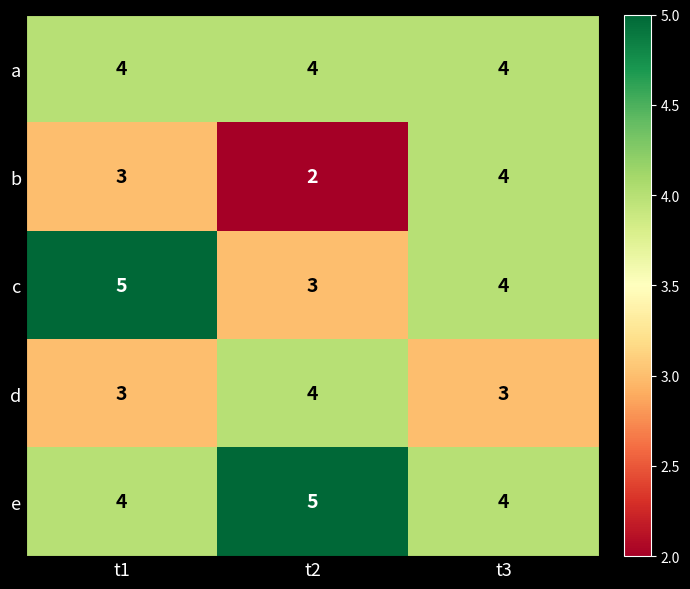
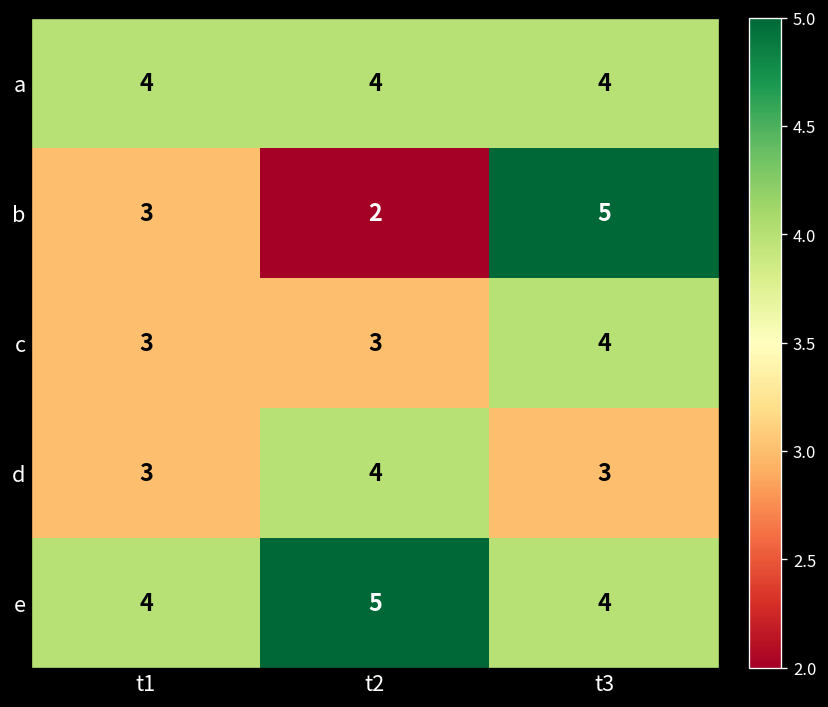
  {
    "a": {
      "t1": 4,
      "t2": 4,
      "t3": 4
    },
    "b": {
      "t1": 3,
      "t2": 2,
-     "t3": 4
+     "t3": 5
    },
    "c": {
-     "t1": 5,
+     "t1": 3,
      "t2": 3,
      "t3": 4
    },
    "d": {
      "t1": 3,
      "t2": 4,
      "t3": 3
    },
    "e": {
      "t1": 4,
      "t2": 5,
      "t3": 4
    }
  }
